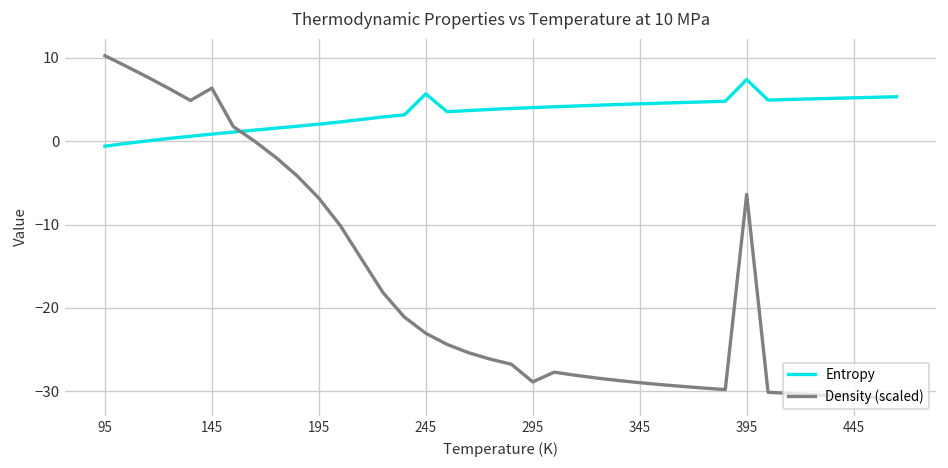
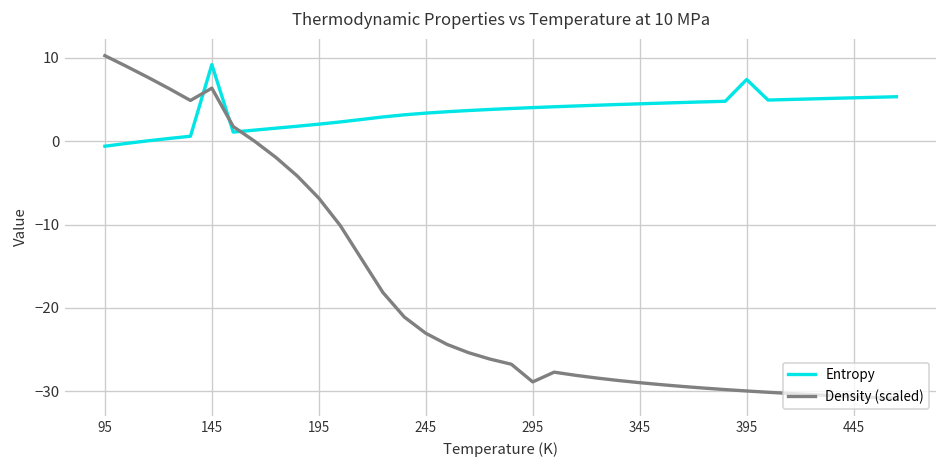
  {
    "Entropy": {
      "95": -1,
-     "145": 1,
+     "145": 9,
      "195": 2,
-     "245": 6,
+     "245": 3,
      "295": 4,
      "345": 4,
      "395": 7,
      "445": 5
    },
    "Density (scaled)": {
      "95": 10,
      "145": 6,
      "195": -7,
      "245": -23,
      "295": -29,
      "345": -29,
-     "395": -6
+     "395": -30
    }
  }
